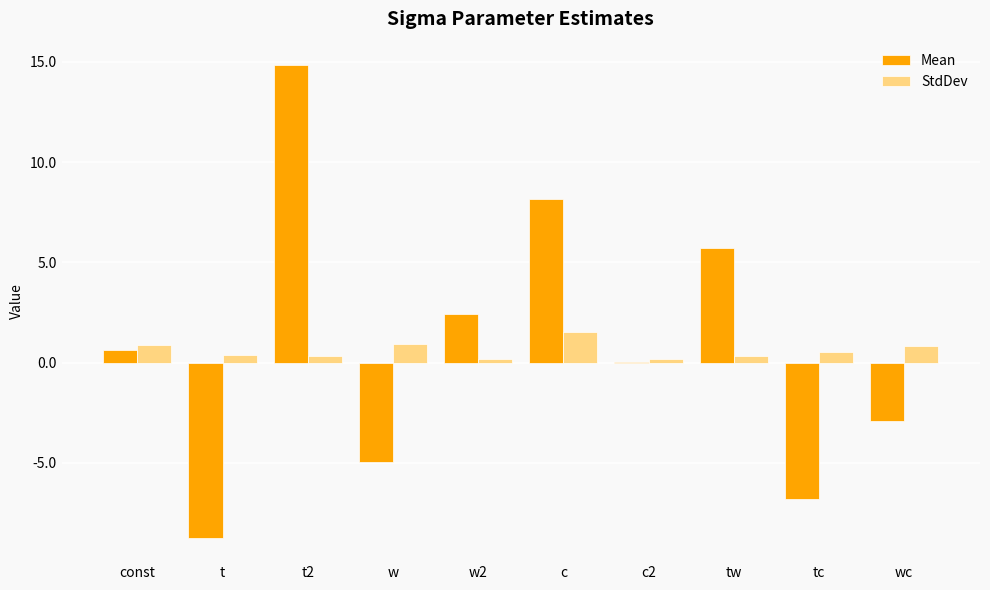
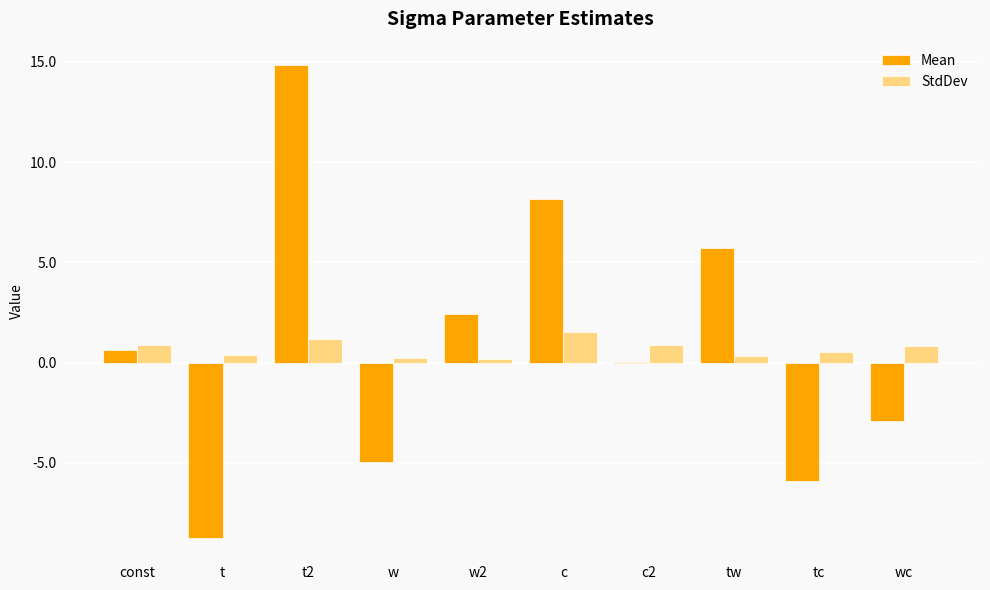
  {
    "Mean": {
      "const": 0.7,
      "t": -8.7,
      "t2": 14.8,
      "w": -4.9,
      "w2": 2.4,
      "c": 8.2,
      "tw": 5.7,
-     "tc": -6.8,
+     "tc": -5.9,
      "wc": -2.9
    },
    "StdDev": {
      "const": 0.9,
      "t": 0.4,
-     "t2": 0.3,
-     "w": 0.9,
+     "t2": 1.2,
+     "w": 0.2,
      "w2": 0.2,
      "c": 1.5,
-     "c2": 0.2,
+     "c2": 0.9,
      "tw": 0.3,
      "tc": 0.5,
      "wc": 0.8
    }
  }
